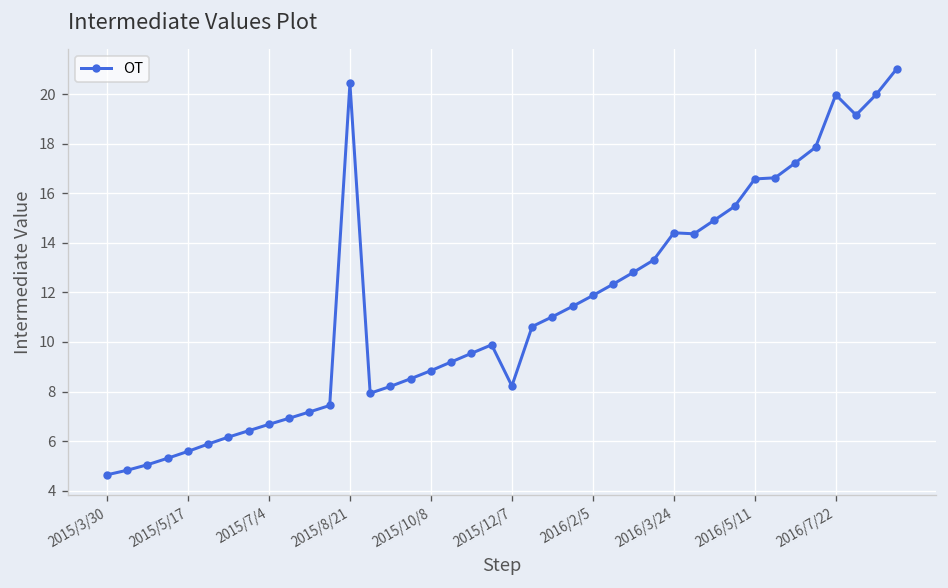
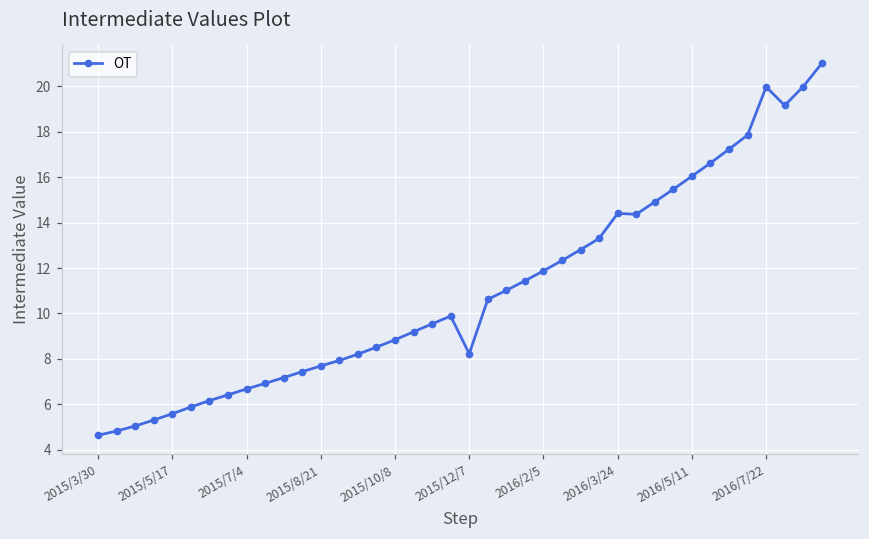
  {
    "2015/3/30": 4.6,
    "2015/5/17": 5.6,
    "2015/7/4": 6.7,
-   "2015/8/21": 20.4,
+   "2015/8/21": 7.7,
    "2015/10/8": 8.8,
    "2015/12/7": 8.2,
    "2016/2/5": 11.9,
    "2016/3/24": 14.4,
-   "2016/5/11": 16.6,
+   "2016/5/11": 16.0,
    "2016/7/22": 20.0
  }
